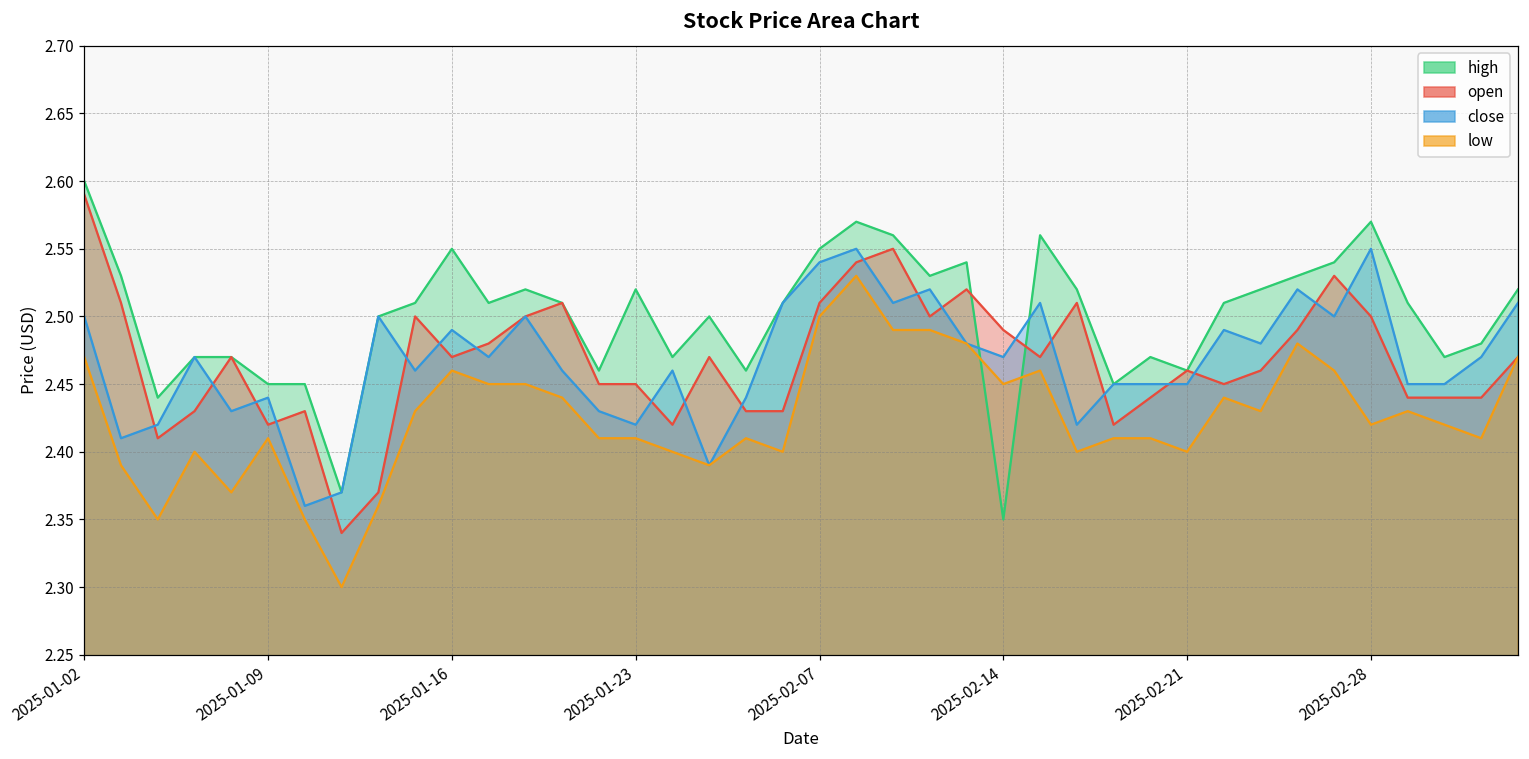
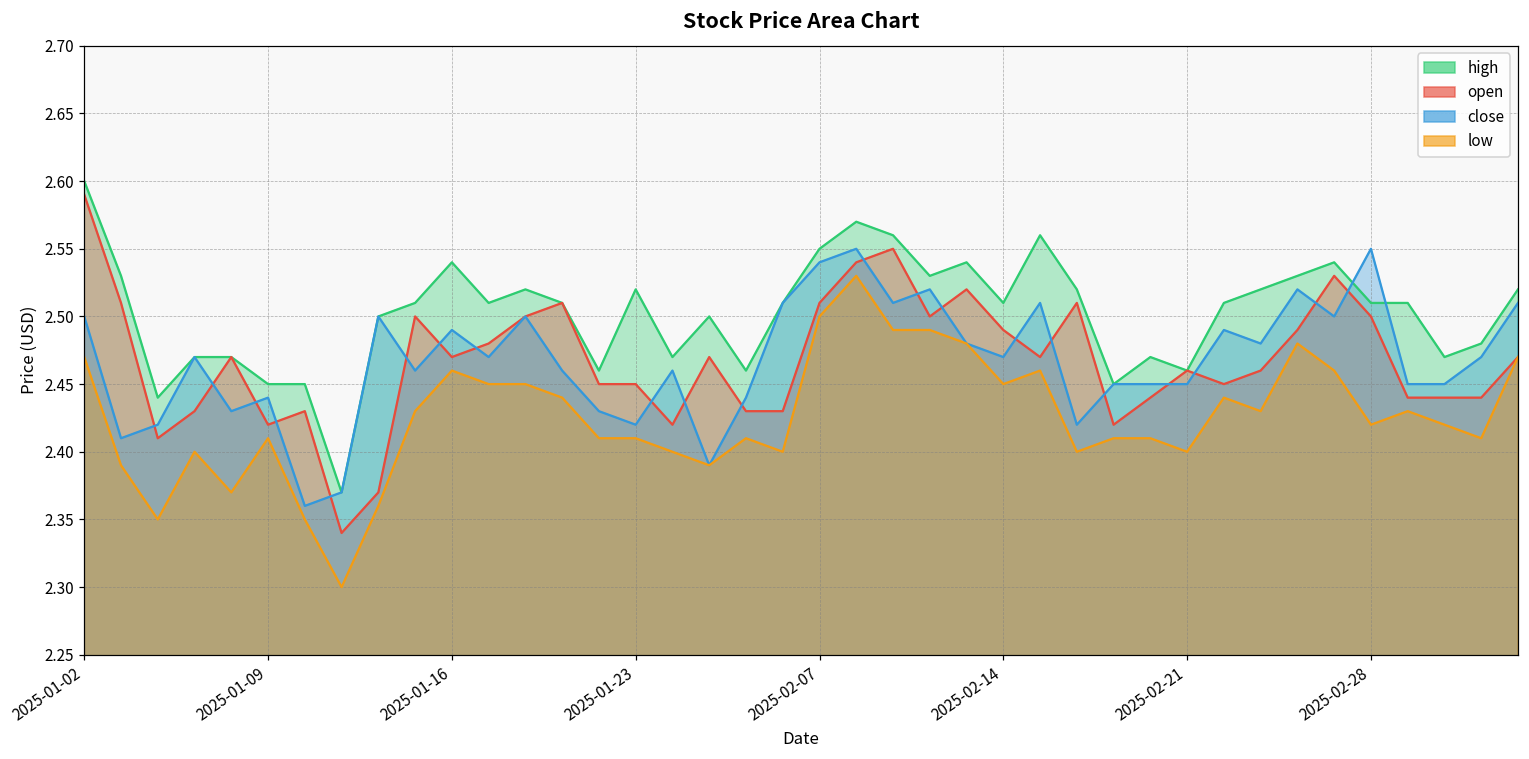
  {
    "high": {
      "2025-01-02": 2.60,
      "2025-01-09": 2.45,
-     "2025-01-16": 2.55,
+     "2025-01-16": 2.54,
      "2025-01-23": 2.52,
      "2025-02-07": 2.55,
-     "2025-02-14": 2.35,
-     "2025-02-28": 2.57
+     "2025-02-14": 2.51,
+     "2025-02-28": 2.51
    },
    "close": {
      "2025-01-02": 2.50,
      "2025-01-09": 2.44,
      "2025-01-16": 2.49,
      "2025-01-23": 2.42,
      "2025-02-07": 2.54,
      "2025-02-14": 2.47,
      "2025-02-21": 2.45,
      "2025-02-28": 2.55
    }
  }
